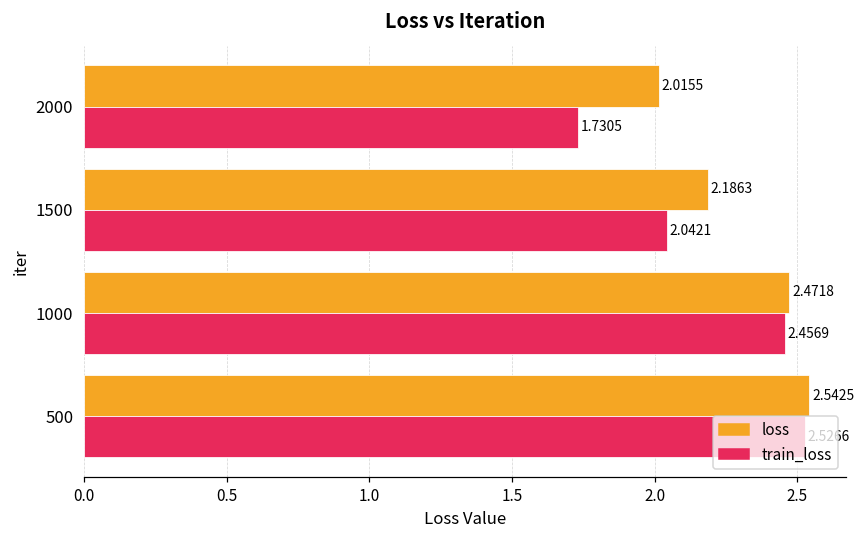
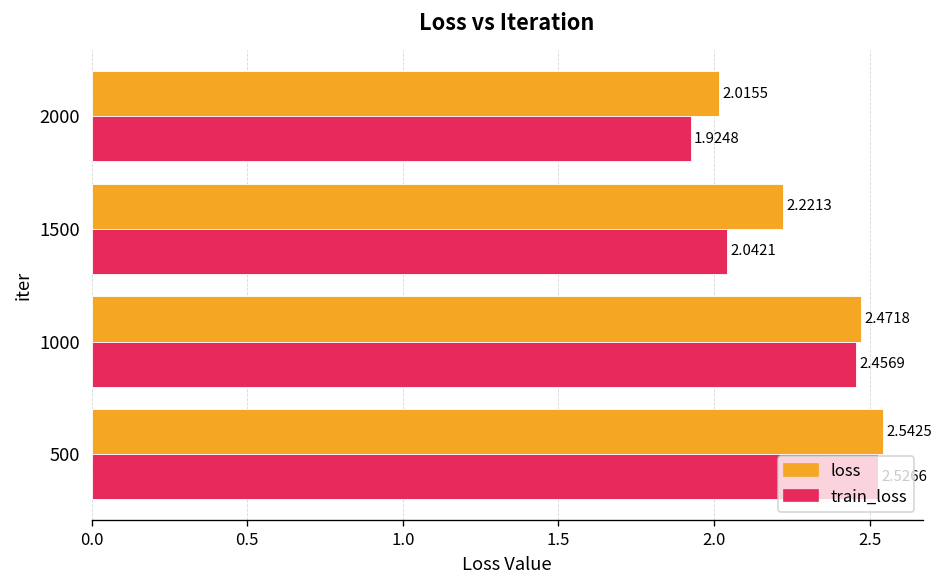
  {
    "loss": {
      "2000": 2.0155,
-     "1500": 2.1863,
+     "1500": 2.2213,
      "1000": 2.4718,
      "500": 2.5425
    },
    "train_loss": {
-     "2000": 1.7305,
+     "2000": 1.9248,
      "1500": 2.0421,
      "1000": 2.4569
    }
  }
